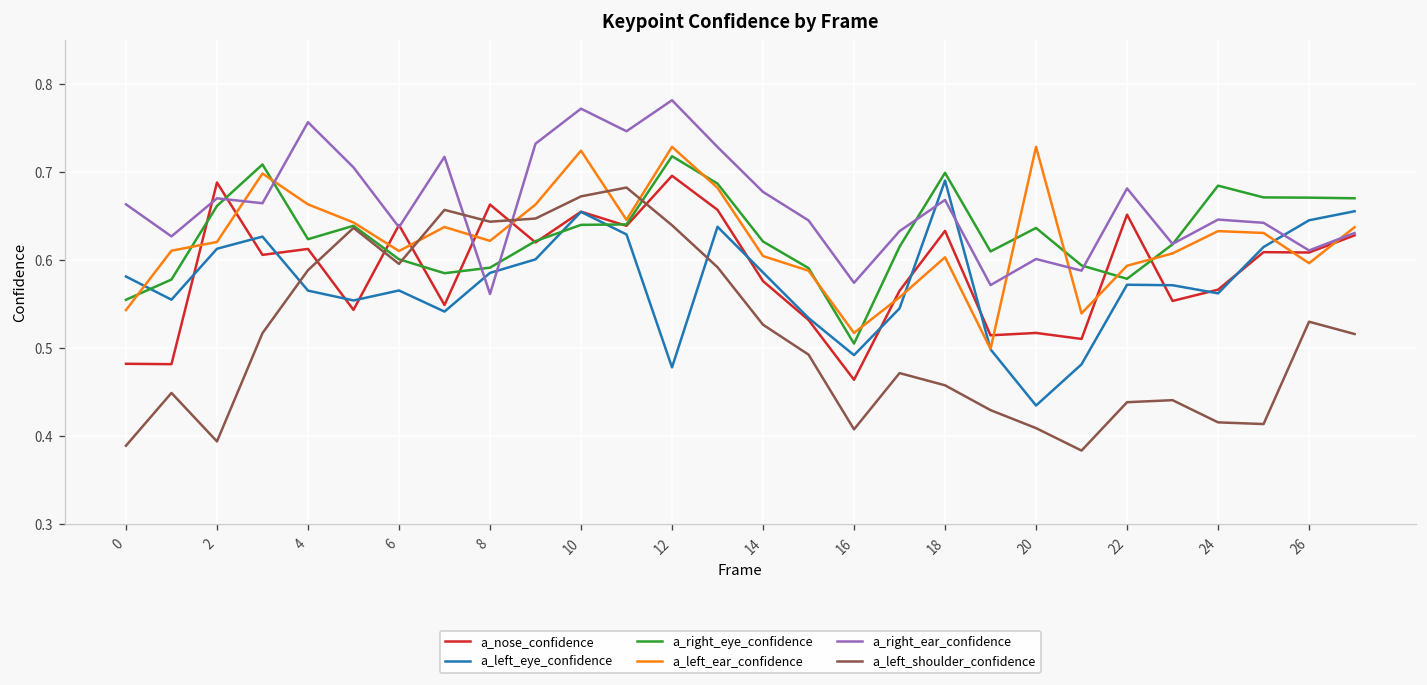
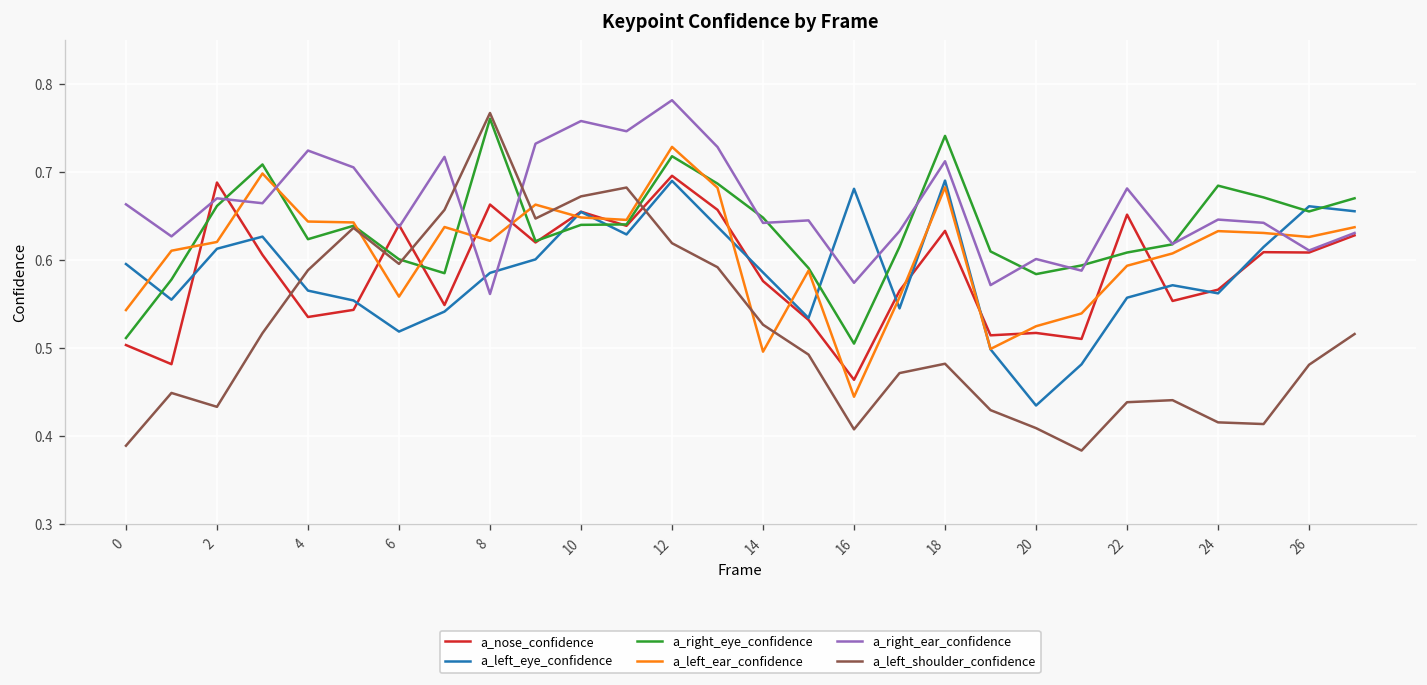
  {
    "a_nose_confidence": {
-     "0": 0.48,
+     "0": 0.50,
      "2": 0.69,
-     "4": 0.61,
+     "4": 0.54,
      "8": 0.66,
      "12": 0.70,
      "14": 0.58,
      "16": 0.46,
      "18": 0.63,
      "20": 0.52,
      "22": 0.65,
      "24": 0.57
    },
    "a_left_eye_confidence": {
-     "0": 0.58,
+     "0": 0.60,
      "2": 0.61,
      "4": 0.57,
-     "6": 0.57,
+     "6": 0.52,
      "8": 0.59,
-     "12": 0.48,
+     "12": 0.69,
      "14": 0.59,
-     "16": 0.49,
+     "16": 0.68,
      "18": 0.69,
      "20": 0.44,
-     "22": 0.57,
+     "22": 0.56,
      "24": 0.56,
-     "26": 0.65
+     "26": 0.66
    },
    "a_right_eye_confidence": {
-     "0": 0.56,
+     "0": 0.51,
      "2": 0.66,
      "4": 0.62,
      "6": 0.60,
-     "8": 0.59,
+     "8": 0.76,
      "10": 0.64,
      "12": 0.72,
-     "14": 0.62,
+     "14": 0.65,
      "16": 0.51,
-     "18": 0.70,
-     "20": 0.64,
-     "22": 0.58,
+     "18": 0.74,
+     "20": 0.58,
+     "22": 0.61,
      "24": 0.69,
-     "26": 0.67
+     "26": 0.66
    },
    "a_left_ear_confidence": {
      "0": 0.54,
      "2": 0.62,
-     "4": 0.66,
-     "6": 0.61,
+     "4": 0.64,
+     "6": 0.56,
      "8": 0.62,
-     "10": 0.72,
+     "10": 0.65,
      "12": 0.73,
-     "14": 0.60,
-     "16": 0.52,
-     "18": 0.60,
-     "20": 0.73,
+     "14": 0.50,
+     "16": 0.45,
+     "18": 0.68,
+     "20": 0.53,
      "22": 0.59,
      "24": 0.63,
-     "26": 0.60
+     "26": 0.63
    },
    "a_right_ear_confidence": {
      "0": 0.66,
      "2": 0.67,
-     "4": 0.76,
+     "4": 0.72,
      "8": 0.56,
-     "10": 0.77,
+     "10": 0.76,
      "12": 0.78,
-     "14": 0.68,
+     "14": 0.64,
      "16": 0.57,
-     "18": 0.67,
+     "18": 0.71,
      "20": 0.60,
      "22": 0.68,
      "24": 0.65
    },
    "a_left_shoulder_confidence": {
      "0": 0.39,
-     "2": 0.39,
+     "2": 0.43,
      "4": 0.59,
      "6": 0.60,
-     "8": 0.64,
+     "8": 0.77,
      "10": 0.67,
-     "12": 0.64,
+     "12": 0.62,
      "14": 0.53,
      "16": 0.41,
-     "18": 0.46,
+     "18": 0.48,
      "20": 0.41,
      "22": 0.44,
      "24": 0.42,
-     "26": 0.53
+     "26": 0.48
    }
  }
